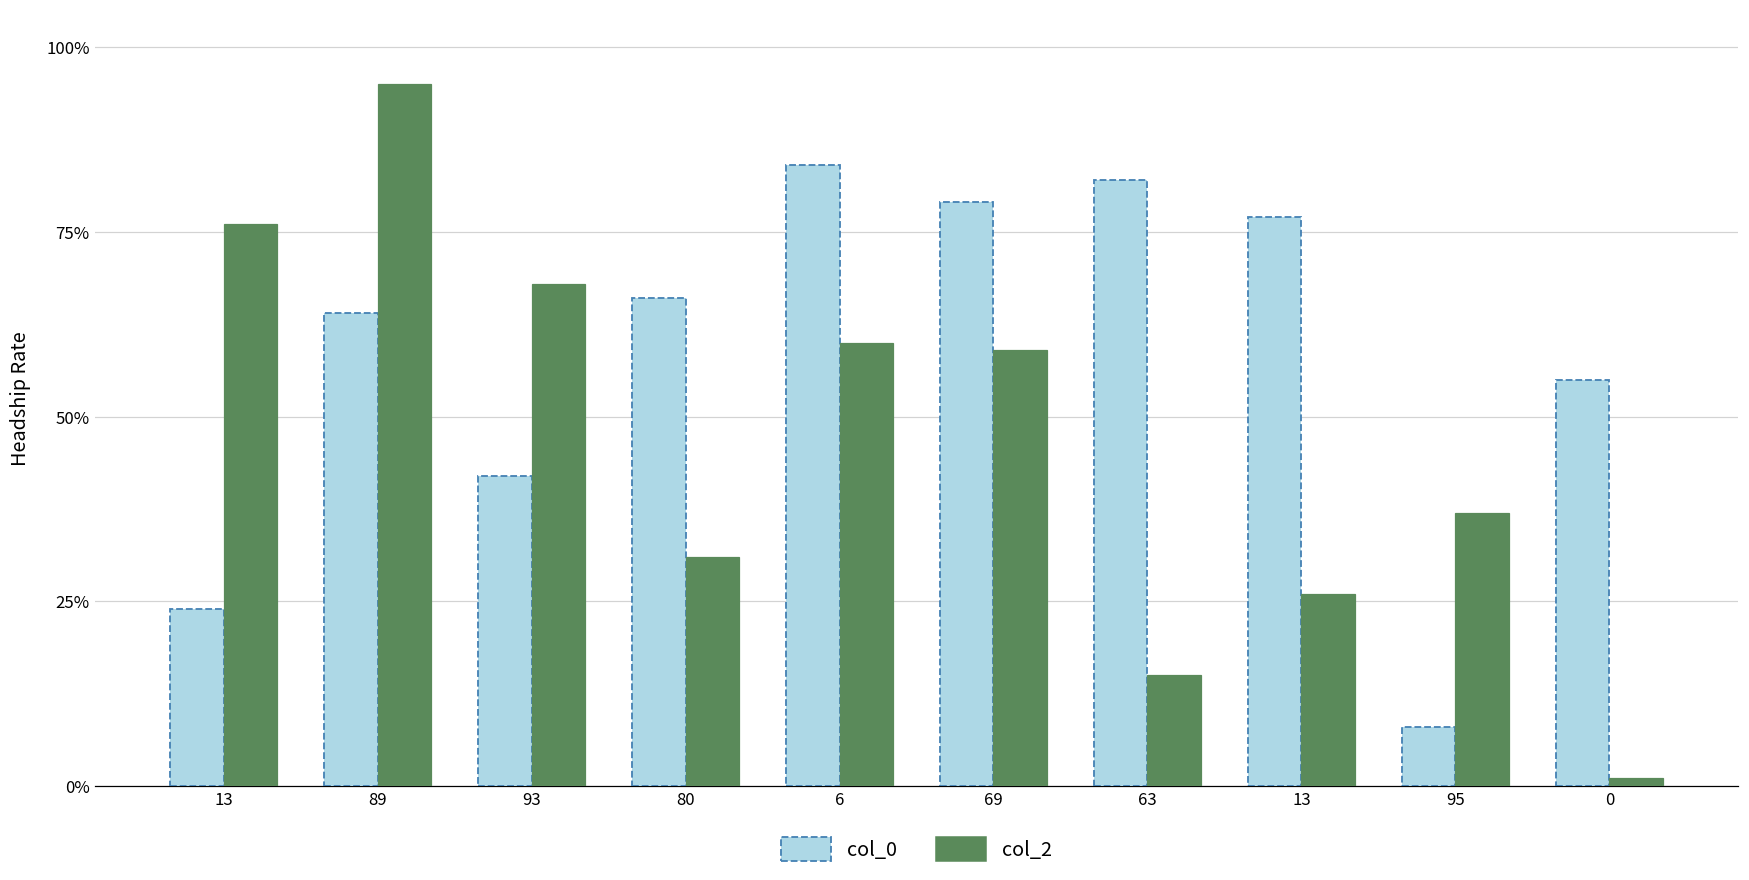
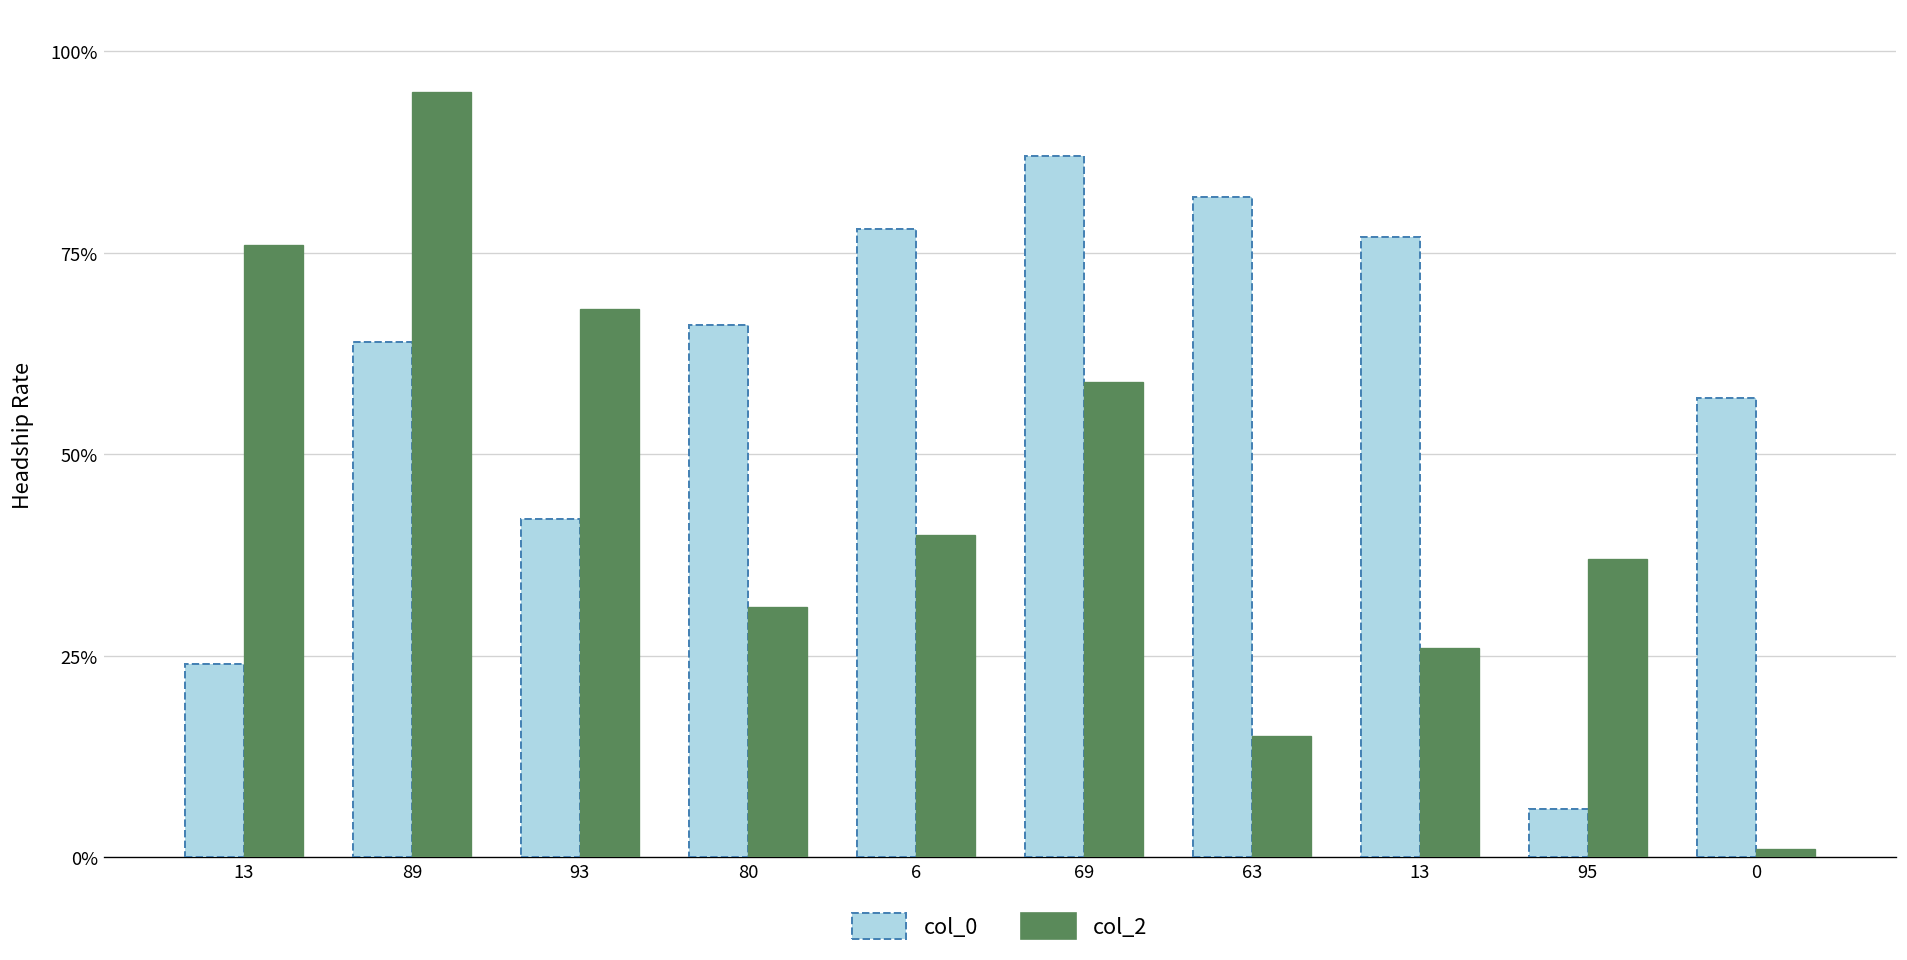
  {
    "col_0": {
      "89": "64%",
      "93": "42%",
      "80": "66%",
-     "6": "84%",
-     "69": "79%",
+     "6": "78%",
+     "69": "87%",
      "63": "82%",
-     "95": "8%",
-     "0": "55%"
+     "95": "6%",
+     "0": "57%"
    },
    "col_2": {
      "89": "95%",
      "93": "68%",
      "80": "31%",
-     "6": "60%",
+     "6": "40%",
      "69": "59%",
      "63": "15%",
      "95": "37%",
      "0": "1%"
    }
  }
